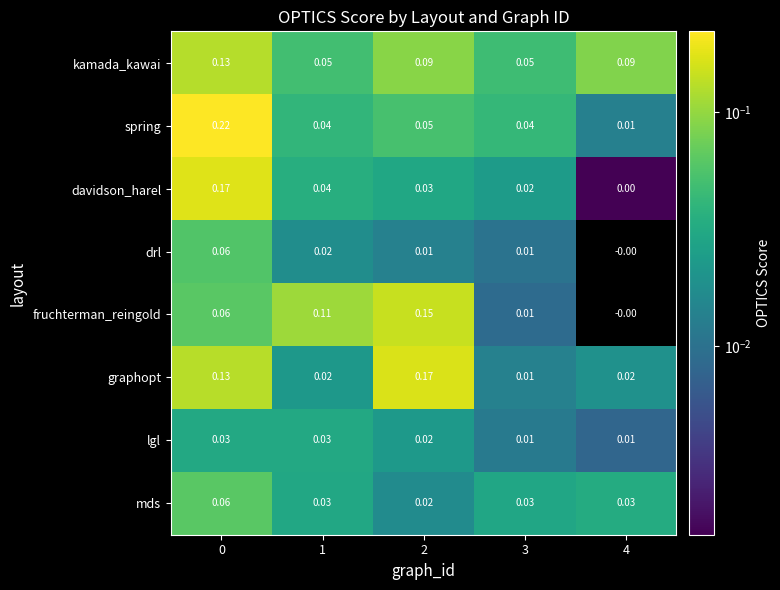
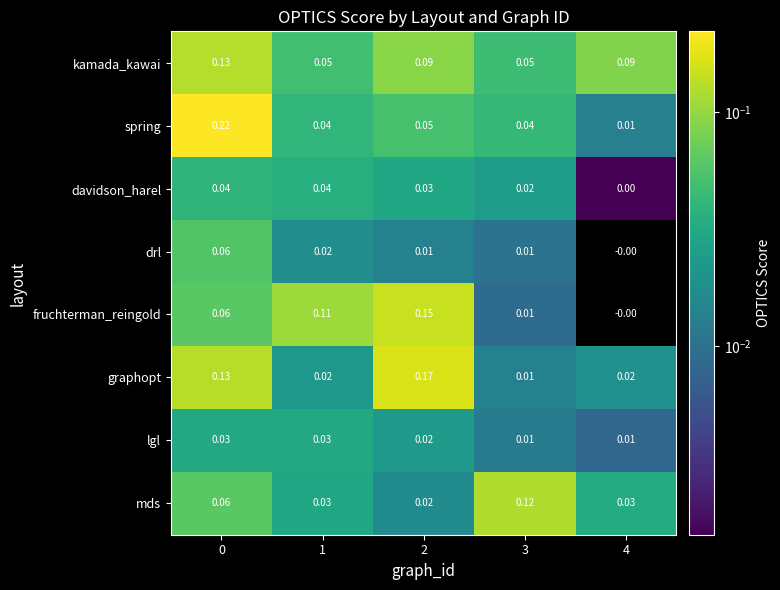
  {
    "kamada_kawai": {
      "0": 0.13,
      "1": 0.05,
      "2": 0.09,
      "3": 0.05,
      "4": 0.09
    },
    "spring": {
      "0": 0.22,
      "1": 0.04,
      "2": 0.05,
      "3": 0.04,
      "4": 0.01
    },
    "davidson_harel": {
-     "0": 0.17,
+     "0": 0.04,
      "1": 0.04,
      "2": 0.03,
      "3": 0.02,
      "4": 0.00
    },
    "drl": {
      "0": 0.06,
      "1": 0.02,
      "2": 0.01,
      "3": 0.01,
      "4": -0.00
    },
    "fruchterman_reingold": {
      "0": 0.06,
      "1": 0.11,
      "2": 0.15,
      "3": 0.01,
      "4": -0.00
    },
    "graphopt": {
      "0": 0.13,
      "1": 0.02,
      "2": 0.17,
      "3": 0.01,
      "4": 0.02
    },
    "lgl": {
      "0": 0.03,
      "1": 0.03,
      "2": 0.02,
      "3": 0.01,
      "4": 0.01
    },
    "mds": {
      "0": 0.06,
      "1": 0.03,
      "2": 0.02,
-     "3": 0.03,
+     "3": 0.12,
      "4": 0.03
    }
  }
